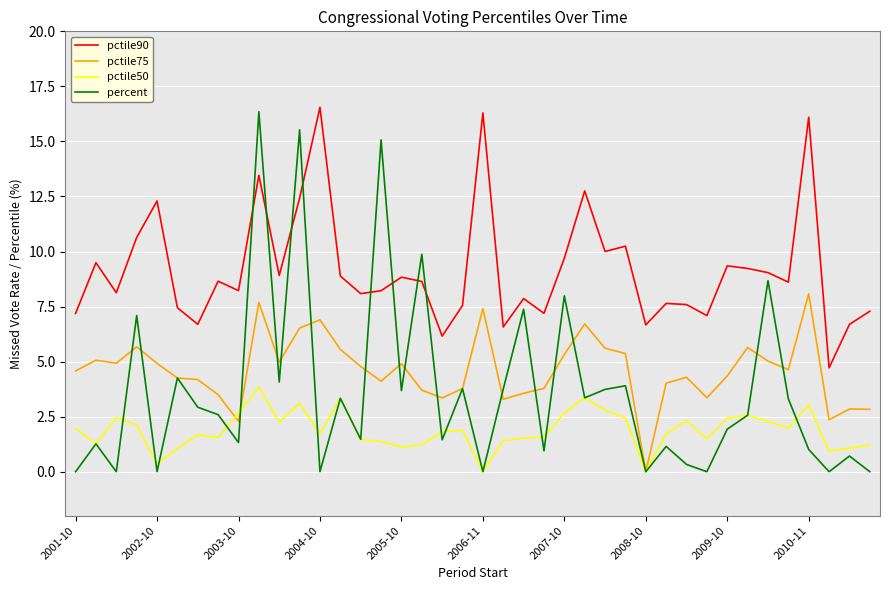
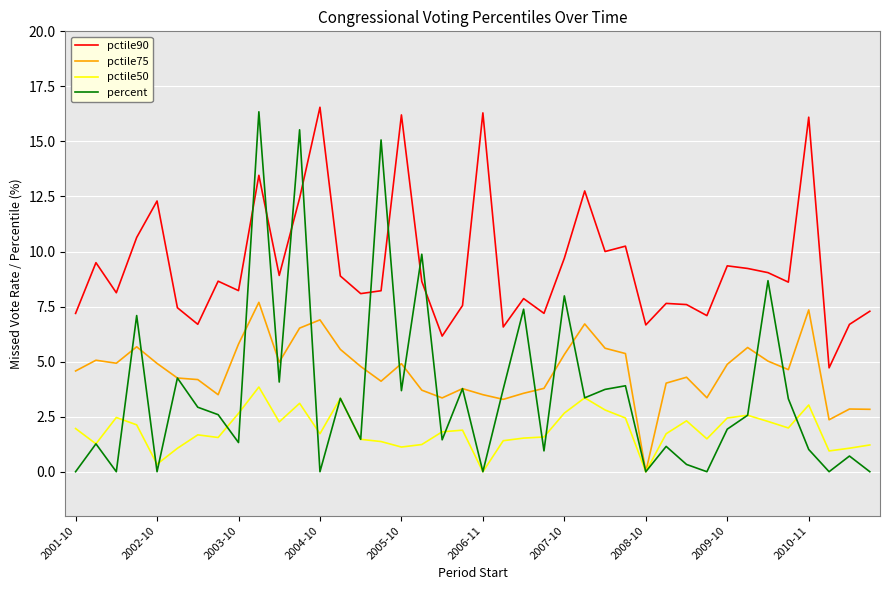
  {
    "pctile90": {
      "2001-10": 7.2,
      "2002-10": 12.3,
      "2003-10": 8.2,
      "2004-10": 16.6,
-     "2005-10": 8.8,
+     "2005-10": 16.2,
      "2006-11": 16.3,
      "2007-10": 9.7,
      "2008-10": 6.7,
      "2009-10": 9.3,
      "2010-11": 16.1
    },
    "pctile75": {
      "2001-10": 4.6,
      "2002-10": 4.9,
-     "2003-10": 2.3,
+     "2003-10": 5.8,
      "2004-10": 6.9,
      "2005-10": 4.9,
-     "2006-11": 7.4,
+     "2006-11": 3.5,
      "2007-10": 5.3,
-     "2009-10": 4.3,
-     "2010-11": 8.1
+     "2009-10": 4.9,
+     "2010-11": 7.3
    },
    "pctile50": {
      "2001-10": 2.0,
      "2002-10": 0.3,
      "2003-10": 2.6,
      "2004-10": 1.7,
      "2005-10": 1.1,
      "2007-10": 2.7,
      "2009-10": 2.4,
      "2010-11": 3.0
    },
    "percent": {
      "2001-10": 0.0,
      "2002-10": 0.0,
      "2003-10": 1.3,
      "2004-10": 0.0,
      "2005-10": 3.7,
      "2007-10": 8.0,
      "2009-10": 1.9,
      "2010-11": 1.0
    }
  }
